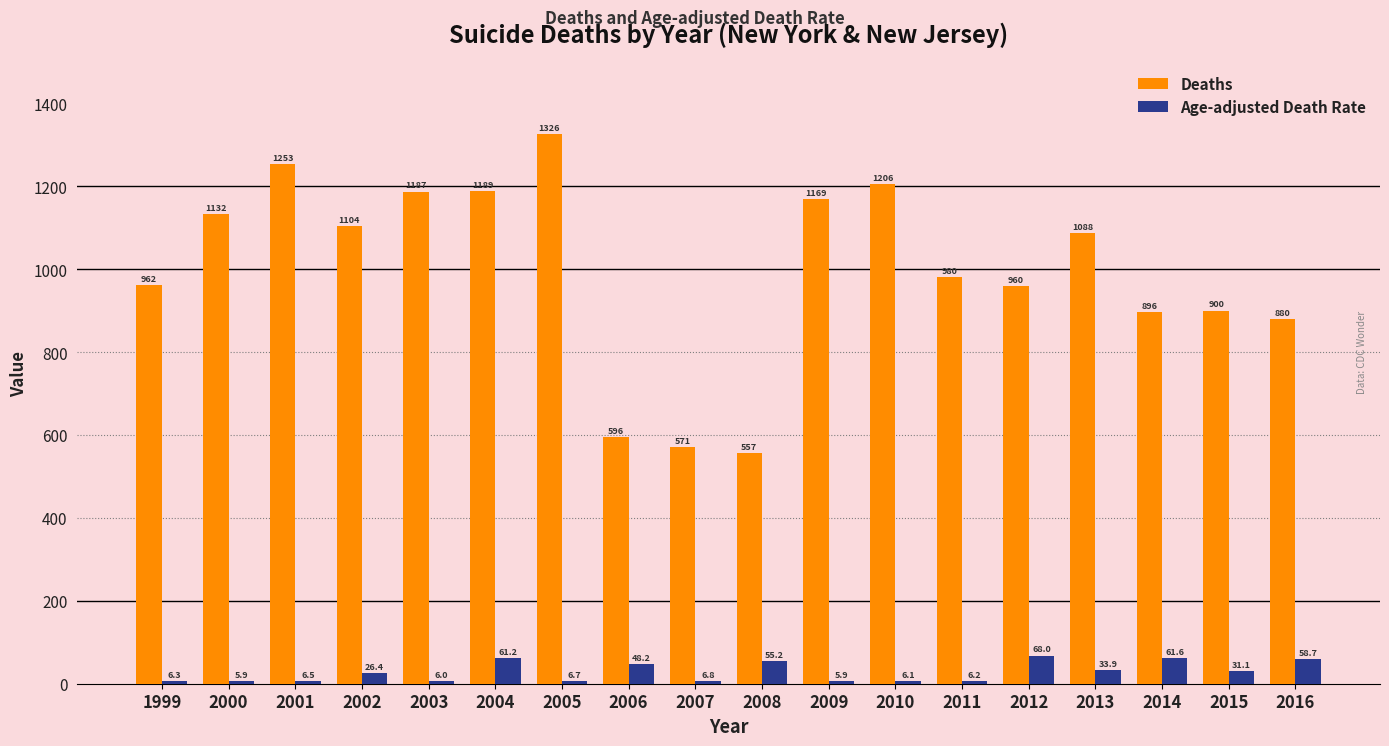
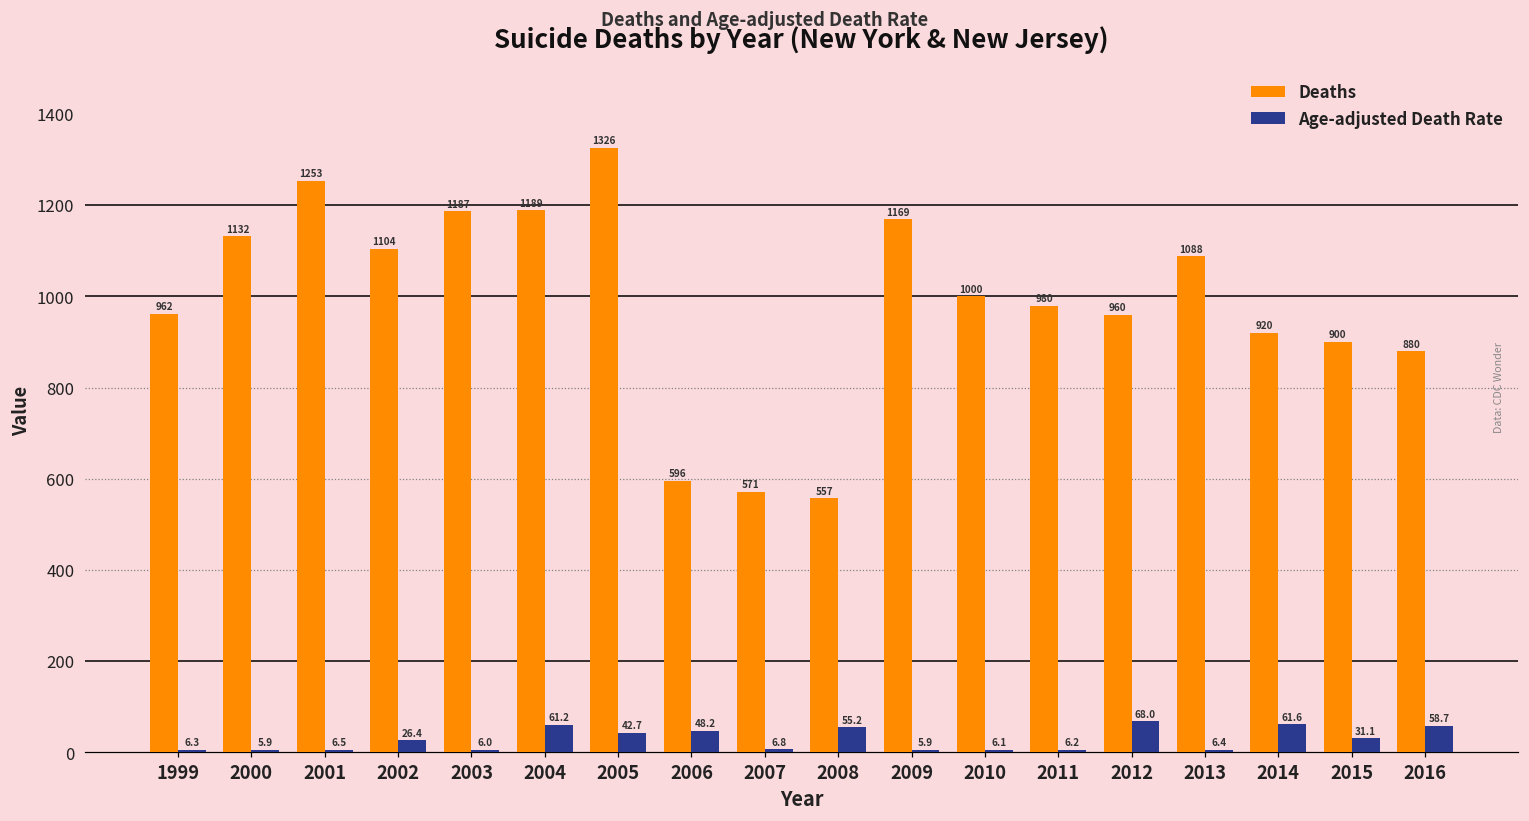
  {
    "Deaths": {
      "1999": 962,
      "2000": 1132,
      "2001": 1253,
      "2002": 1104,
      "2003": 1187,
      "2004": 1189,
      "2005": 1326,
      "2006": 596,
      "2007": 571,
      "2008": 557,
      "2009": 1169,
-     "2010": 1206,
+     "2010": 1000,
      "2011": 980,
      "2012": 960,
      "2013": 1088,
-     "2014": 896,
+     "2014": 920,
      "2015": 900,
      "2016": 880
    },
    "Age-adjusted Death Rate": {
      "1999": 6.3,
      "2000": 5.9,
      "2001": 6.5,
      "2002": 26.4,
      "2003": 6.0,
      "2004": 61.2,
-     "2005": 6.7,
+     "2005": 42.7,
      "2006": 48.2,
      "2007": 6.8,
      "2008": 55.2,
      "2009": 5.9,
      "2010": 6.1,
      "2011": 6.2,
      "2012": 68.0,
-     "2013": 33.9,
+     "2013": 6.4,
      "2014": 61.6,
      "2015": 31.1,
      "2016": 58.7
    }
  }
